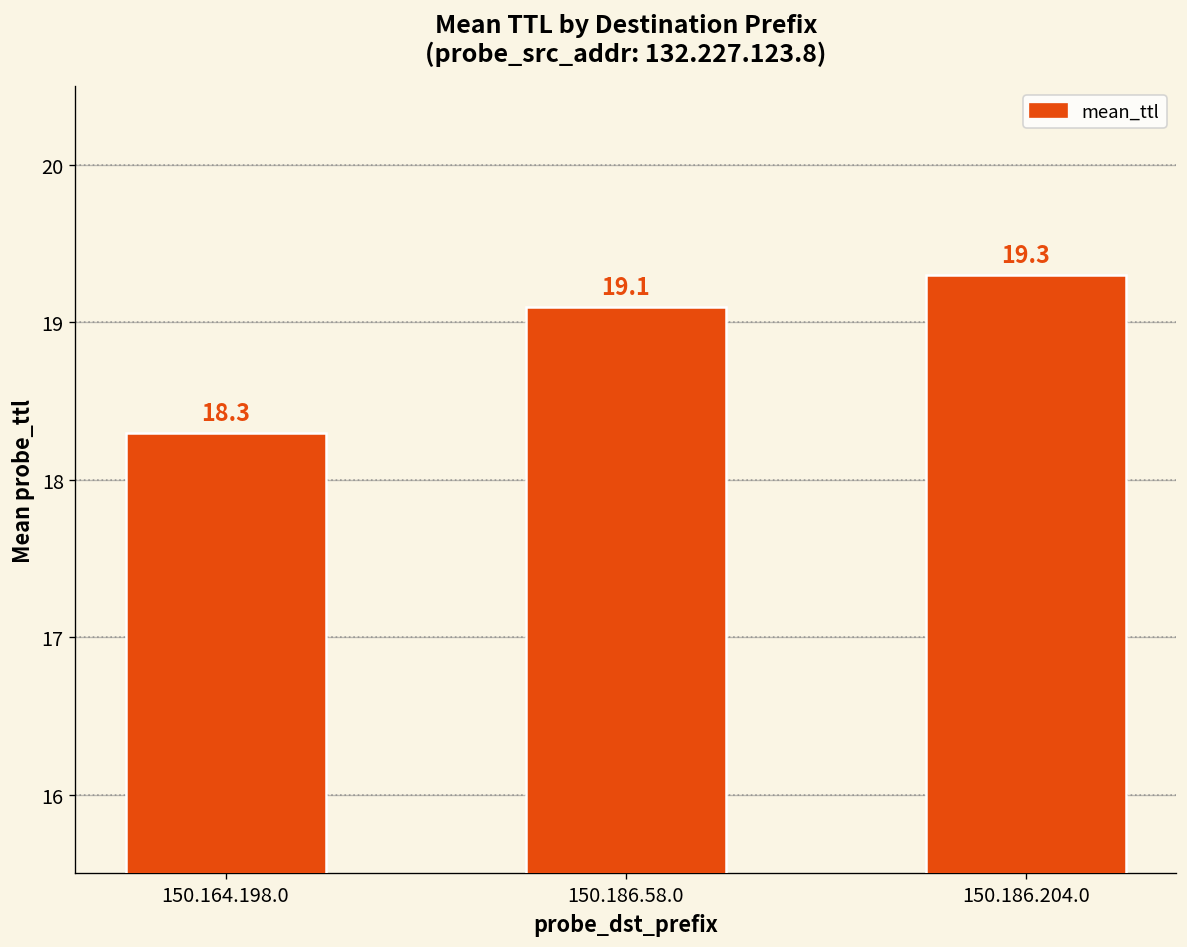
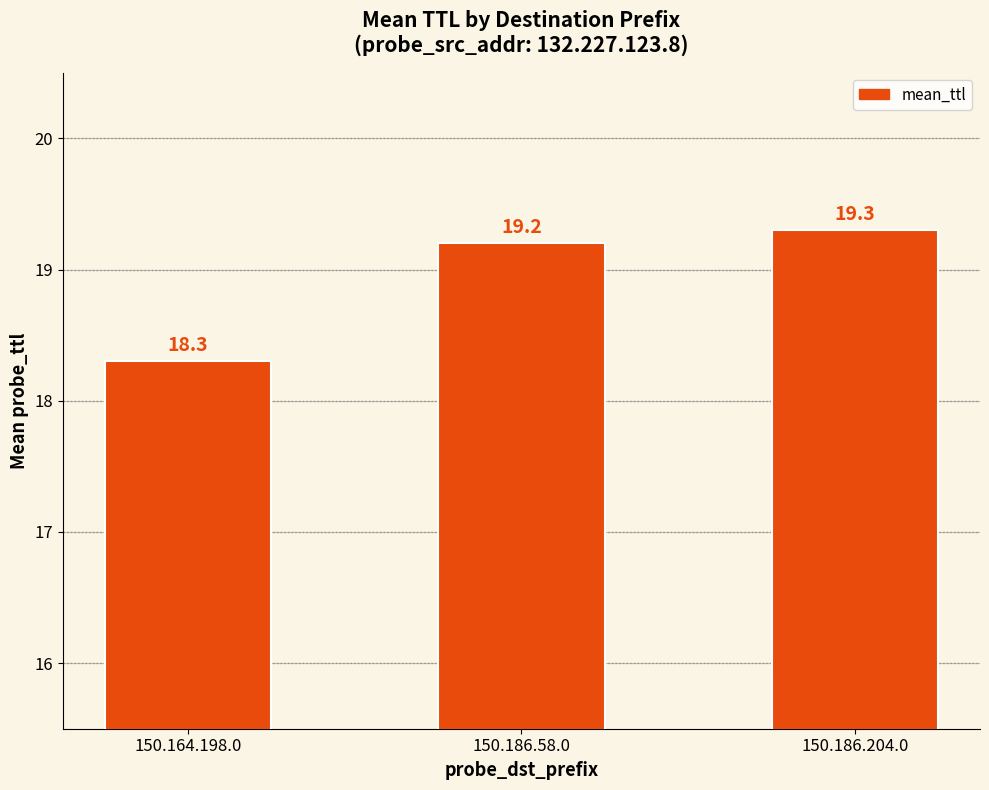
  {
    "150.164.198.0": 18.3,
-   "150.186.58.0": 19.1,
+   "150.186.58.0": 19.2,
    "150.186.204.0": 19.3
  }
